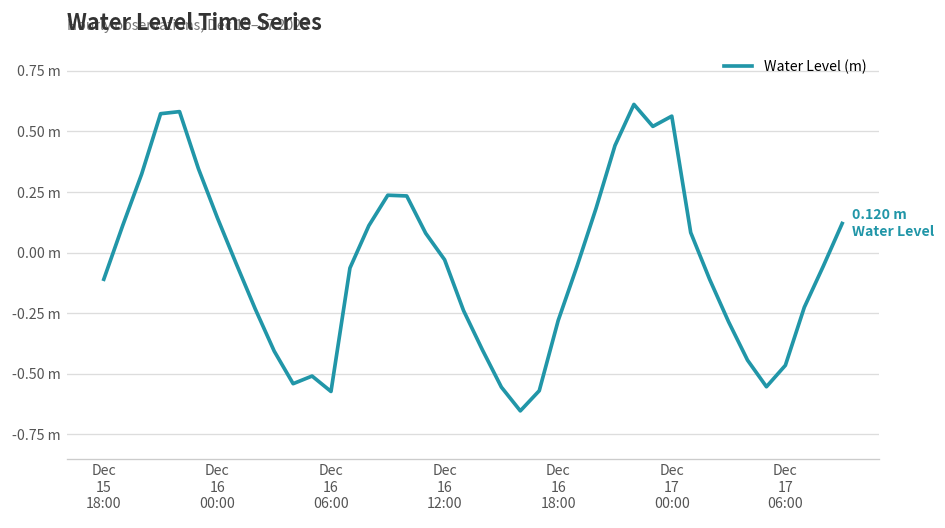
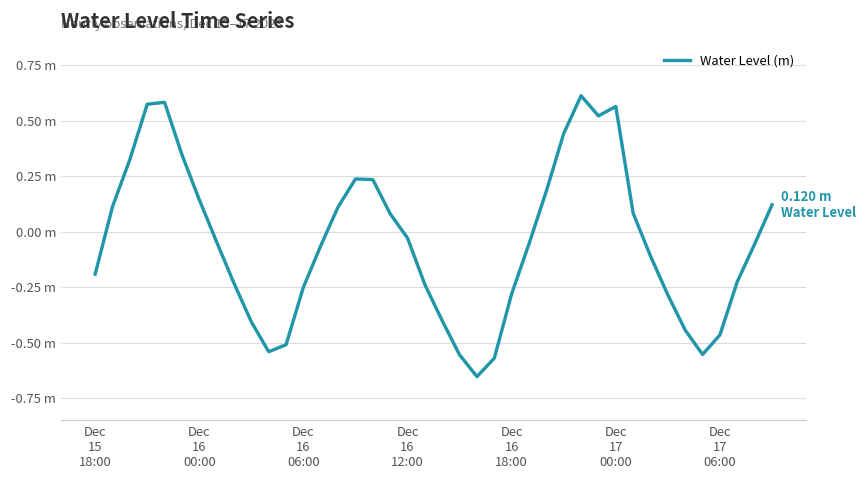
  {
-   "Dec 15 18:00": "-0.11 m",
+   "Dec 15 18:00": "-0.19 m",
    "Dec 16 00:00": "0.14 m",
-   "Dec 16 06:00": "-0.57 m",
+   "Dec 16 06:00": "-0.25 m",
    "Dec 16 12:00": "-0.03 m",
    "Dec 16 18:00": "-0.28 m",
    "Dec 17 00:00": "0.56 m",
    "Dec 17 06:00": "-0.47 m"
  }
